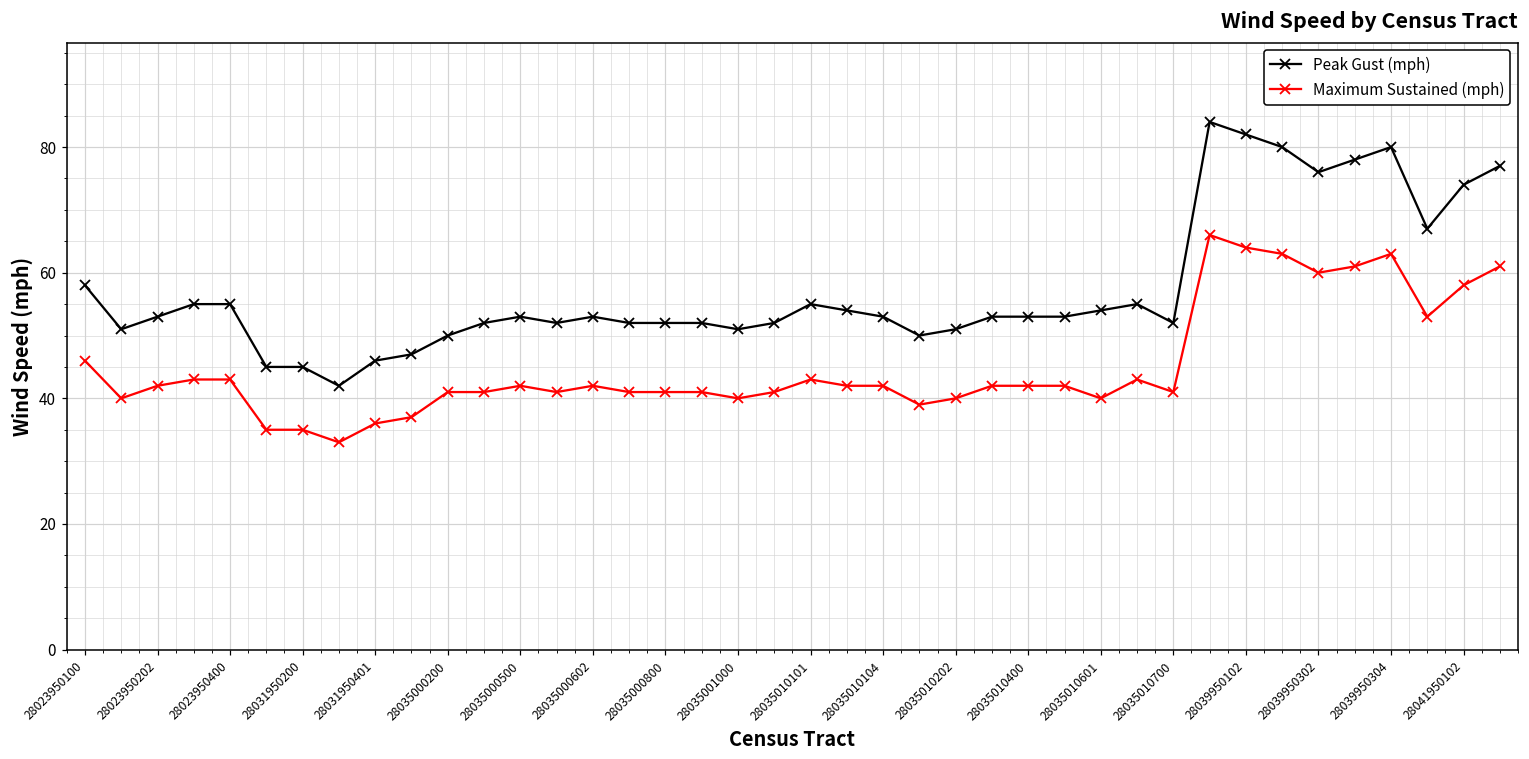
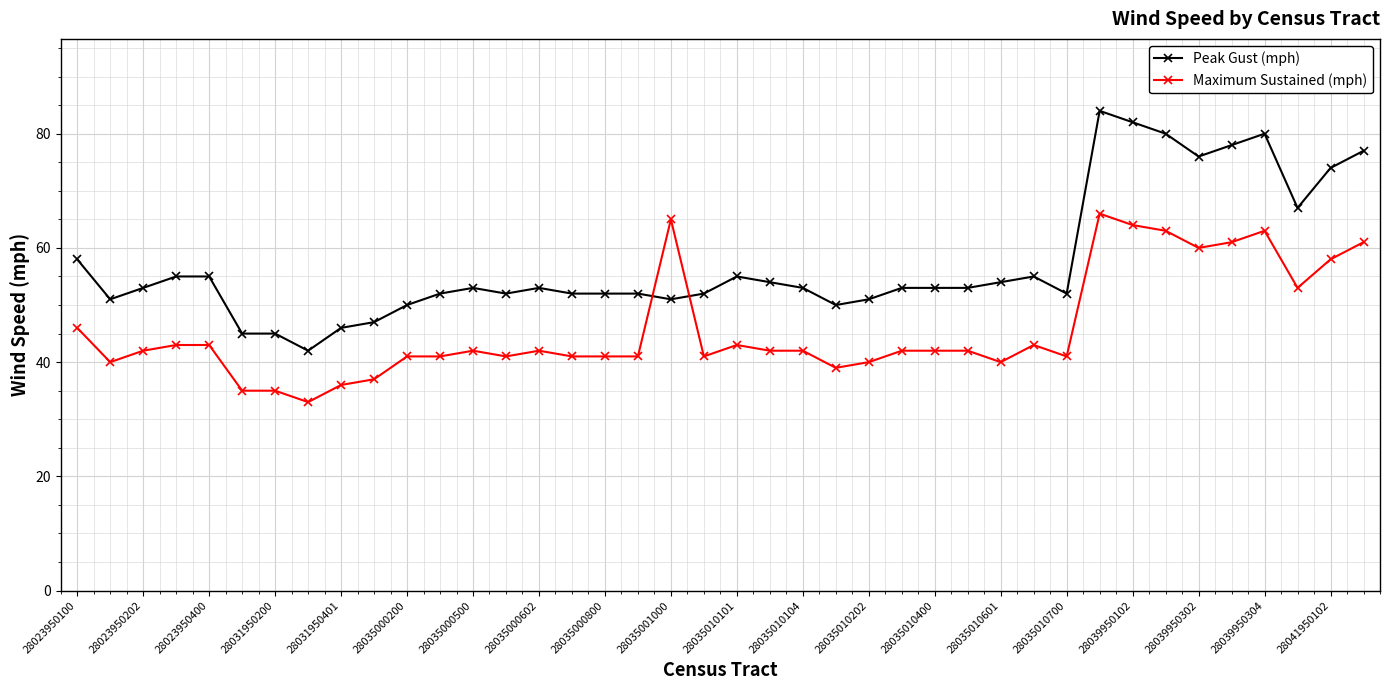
  {
    "Peak Gust (mph)": {
      "28023950100": 58,
      "28023950202": 53,
      "28023950400": 55,
      "28031950200": 45,
      "28031950401": 46,
      "28035000200": 50,
      "28035000500": 53,
      "28035000602": 53,
      "28035000800": 52,
      "28035001000": 51,
      "28035010101": 55,
      "28035010104": 53,
      "28035010202": 51,
      "28035010400": 53,
      "28035010601": 54,
      "28035010700": 52,
      "28039950102": 82,
      "28039950302": 76,
      "28039950304": 80,
      "28041950102": 74
    },
    "Maximum Sustained (mph)": {
      "28023950100": 46,
      "28023950202": 42,
      "28023950400": 43,
      "28031950200": 35,
      "28031950401": 36,
      "28035000200": 41,
      "28035000500": 42,
      "28035000602": 42,
      "28035000800": 41,
-     "28035001000": 40,
+     "28035001000": 65,
      "28035010101": 43,
      "28035010104": 42,
      "28035010202": 40,
      "28035010400": 42,
      "28035010601": 40,
      "28035010700": 41,
      "28039950102": 64,
      "28039950302": 60,
      "28039950304": 63,
      "28041950102": 58
    }
  }
